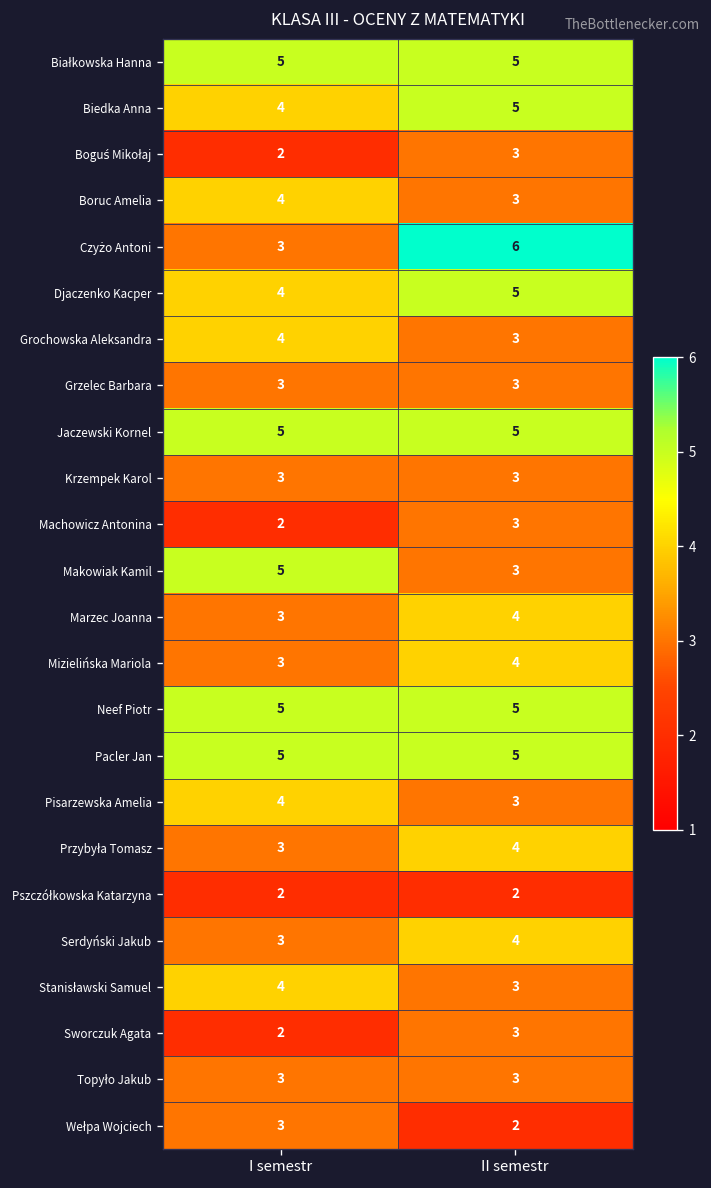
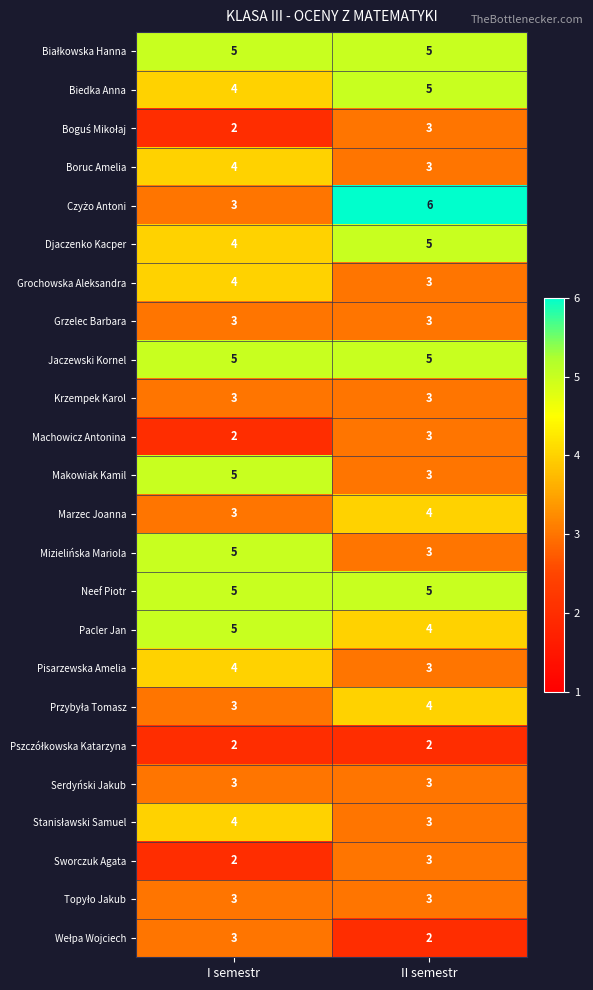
  {
    "Białkowska Hanna": {
      "I semestr": 5,
      "II semestr": 5
    },
    "Biedka Anna": {
      "I semestr": 4,
      "II semestr": 5
    },
    "Boguś Mikołaj": {
      "I semestr": 2,
      "II semestr": 3
    },
    "Boruc Amelia": {
      "I semestr": 4,
      "II semestr": 3
    },
    "Czyżo Antoni": {
      "I semestr": 3,
      "II semestr": 6
    },
    "Djaczenko Kacper": {
      "I semestr": 4,
      "II semestr": 5
    },
    "Grochowska Aleksandra": {
      "I semestr": 4,
      "II semestr": 3
    },
    "Grzelec Barbara": {
      "I semestr": 3,
      "II semestr": 3
    },
    "Jaczewski Kornel": {
      "I semestr": 5,
      "II semestr": 5
    },
    "Krzempek Karol": {
      "I semestr": 3,
      "II semestr": 3
    },
    "Machowicz Antonina": {
      "I semestr": 2,
      "II semestr": 3
    },
    "Makowiak Kamil": {
      "I semestr": 5,
      "II semestr": 3
    },
    "Marzec Joanna": {
      "I semestr": 3,
      "II semestr": 4
    },
    "Mizielińska Mariola": {
-     "I semestr": 3,
-     "II semestr": 4
+     "I semestr": 5,
+     "II semestr": 3
    },
    "Neef Piotr": {
      "I semestr": 5,
      "II semestr": 5
    },
    "Pacler Jan": {
      "I semestr": 5,
-     "II semestr": 5
+     "II semestr": 4
    },
    "Pisarzewska Amelia": {
      "I semestr": 4,
      "II semestr": 3
    },
    "Przybyła Tomasz": {
      "I semestr": 3,
      "II semestr": 4
    },
    "Pszczółkowska Katarzyna": {
      "I semestr": 2,
      "II semestr": 2
    },
    "Serdyński Jakub": {
      "I semestr": 3,
-     "II semestr": 4
+     "II semestr": 3
    },
    "Stanisławski Samuel": {
      "I semestr": 4,
      "II semestr": 3
    },
    "Sworczuk Agata": {
      "I semestr": 2,
      "II semestr": 3
    },
    "Topyło Jakub": {
      "I semestr": 3,
      "II semestr": 3
    },
    "Wełpa Wojciech": {
      "I semestr": 3,
      "II semestr": 2
    }
  }
